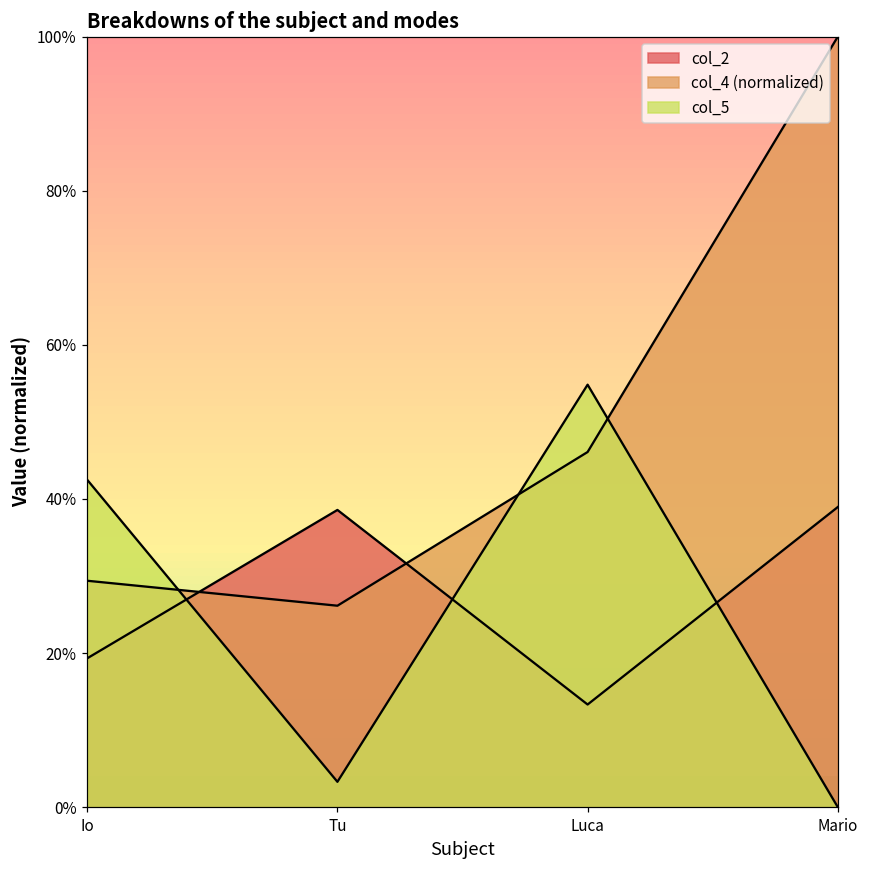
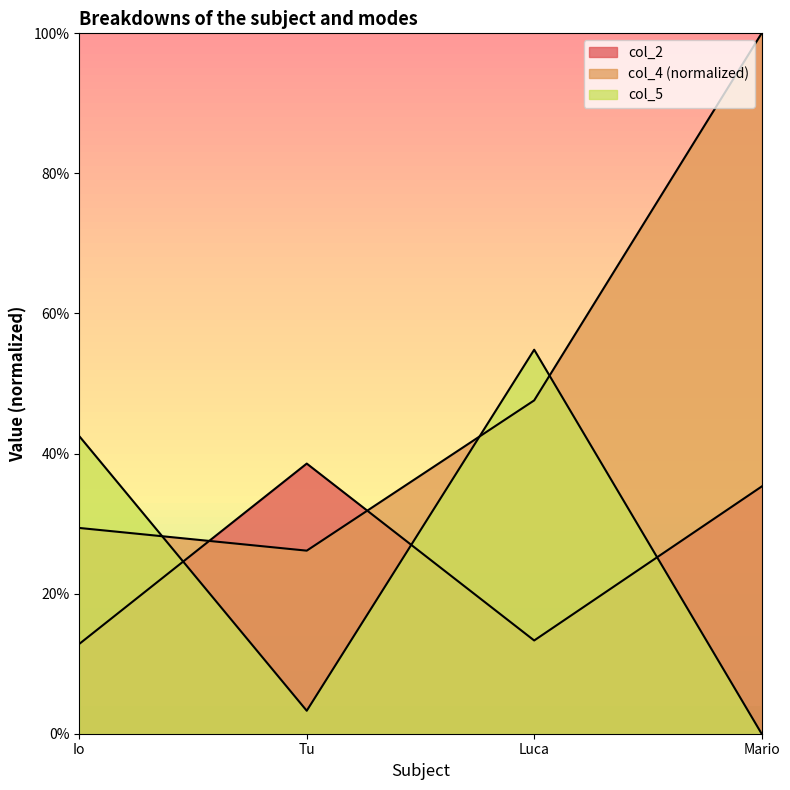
  {
    "col_2": {
-     "Io": "19%",
+     "Io": "13%",
      "Tu": "39%",
      "Luca": "13%",
-     "Mario": "39%"
+     "Mario": "35%"
    },
    "col_4 (normalized)": {
      "Io": "29%",
      "Tu": "26%",
-     "Luca": "46%",
+     "Luca": "48%",
      "Mario": "100%"
    },
    "col_5": {
      "Io": "42%",
      "Tu": "3%",
      "Luca": "55%",
      "Mario": "0%"
    }
  }
